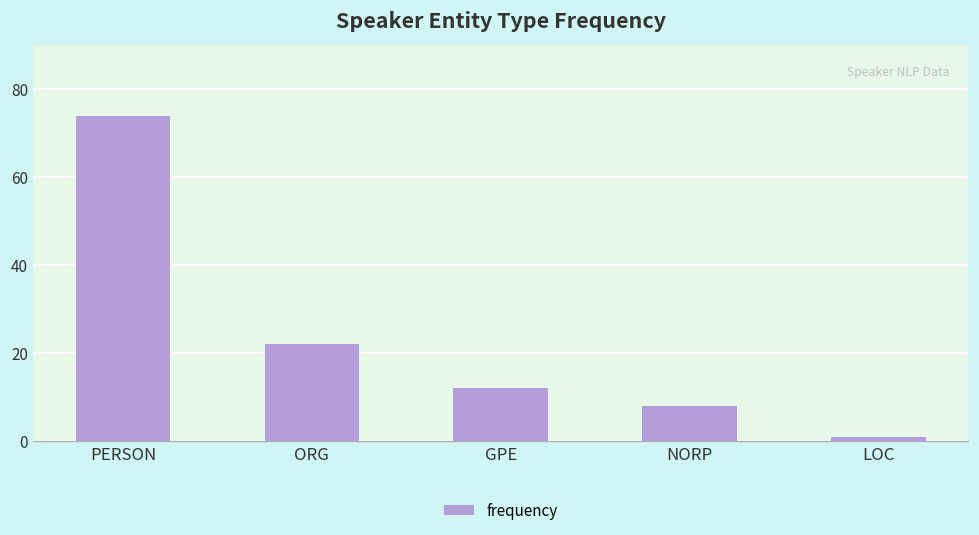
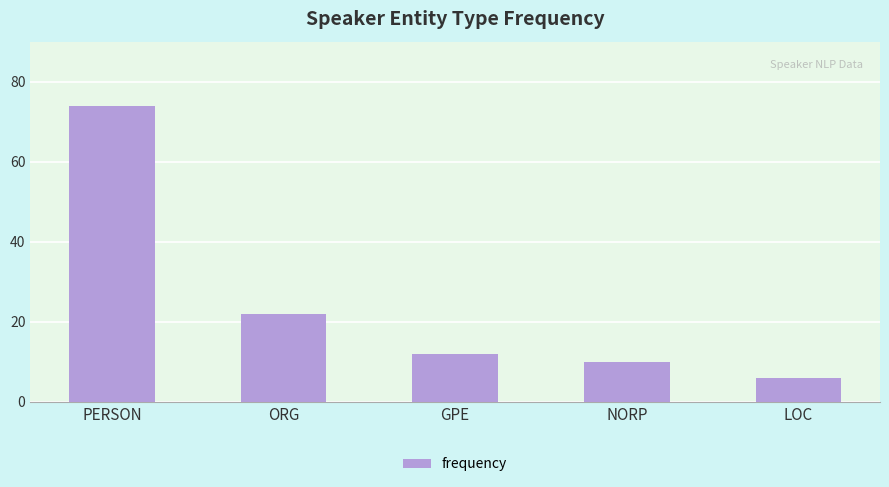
  {
    "PERSON": 74,
    "ORG": 22,
    "GPE": 12,
-   "NORP": 8,
-   "LOC": 1
+   "NORP": 10,
+   "LOC": 6
  }
